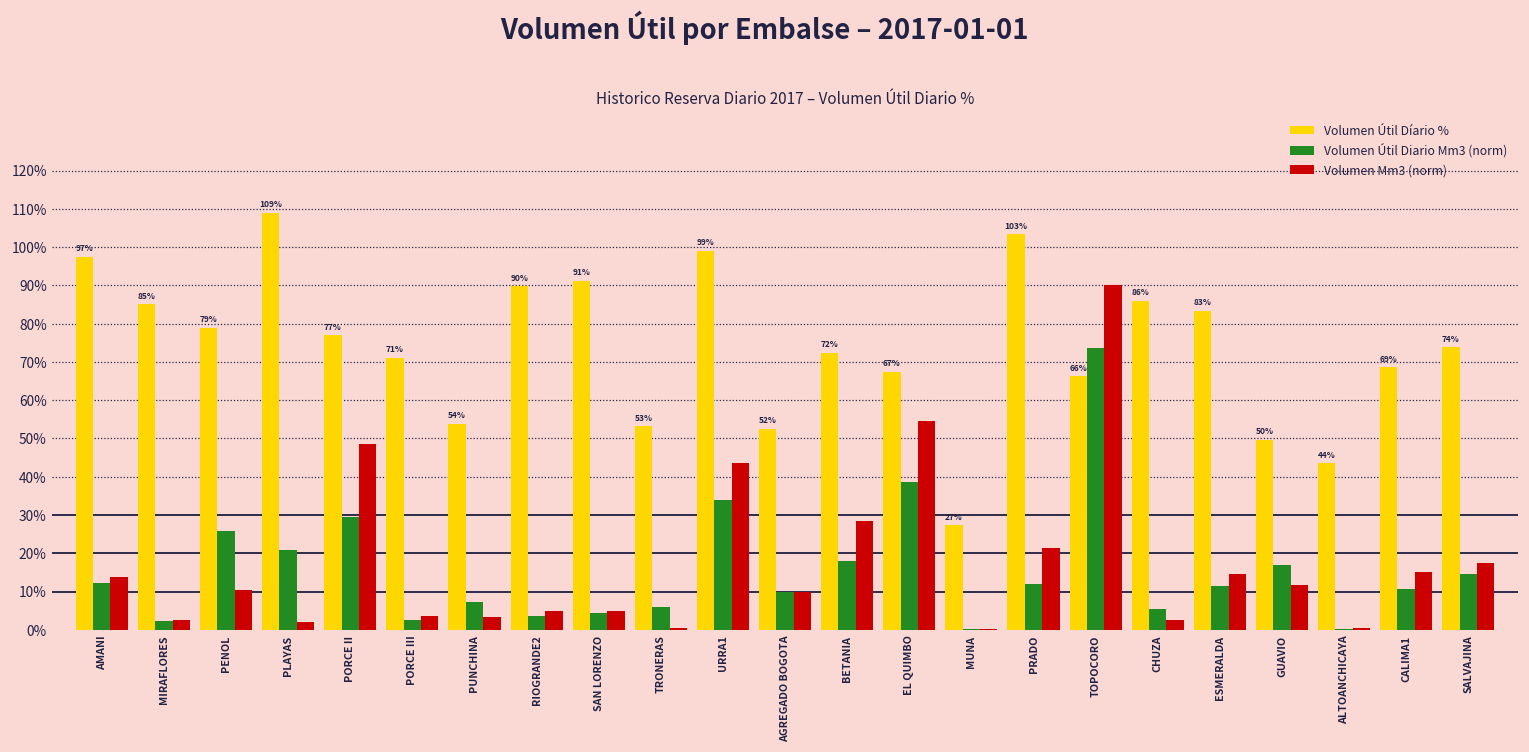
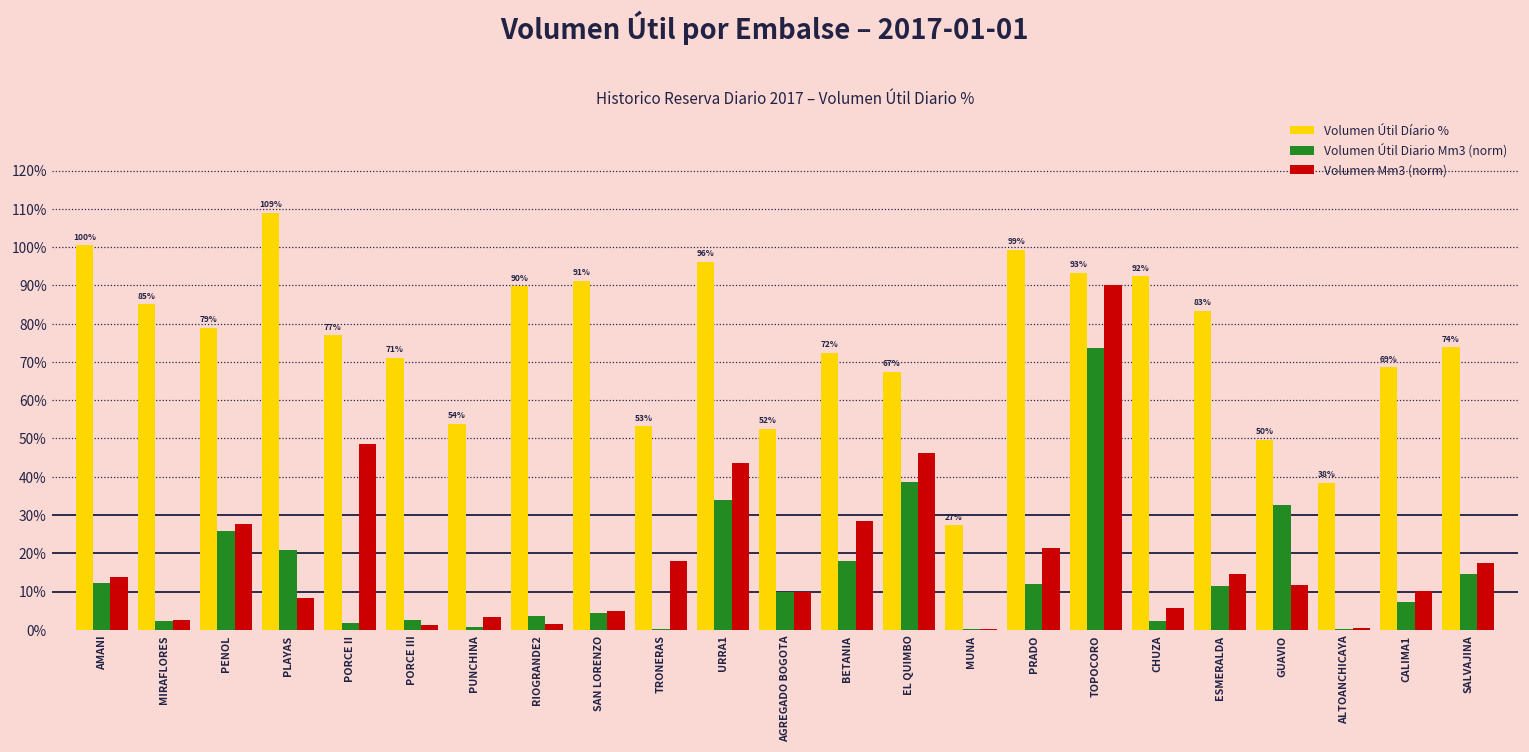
  {
    "Volumen Útil Díario %": {
-     "AMANI": "97%",
+     "AMANI": "100%",
      "MIRAFLORES": "85%",
      "PENOL": "79%",
      "PLAYAS": "109%",
      "PORCE II": "77%",
      "PORCE III": "71%",
      "PUNCHINA": "54%",
      "RIOGRANDE2": "90%",
      "SAN LORENZO": "91%",
      "TRONERAS": "53%",
-     "URRA1": "99%",
+     "URRA1": "96%",
      "AGREGADO BOGOTA": "52%",
      "BETANIA": "72%",
      "EL QUIMBO": "67%",
      "MUNA": "27%",
-     "PRADO": "103%",
-     "TOPOCORO": "66%",
-     "CHUZA": "86%",
+     "PRADO": "99%",
+     "TOPOCORO": "93%",
+     "CHUZA": "92%",
      "ESMERALDA": "83%",
      "GUAVIO": "50%",
-     "ALTOANCHICAYA": "44%",
+     "ALTOANCHICAYA": "38%",
      "CALIMA1": "69%",
      "SALVAJINA": "74%"
    },
    "Volumen Útil Diario Mm3 (norm)": {
      "AMANI": "12%",
      "MIRAFLORES": "2%",
      "PENOL": "26%",
      "PLAYAS": "21%",
-     "PORCE II": "30%",
+     "PORCE II": "2%",
      "PORCE III": "3%",
-     "PUNCHINA": "7%",
+     "PUNCHINA": "1%",
      "RIOGRANDE2": "4%",
      "SAN LORENZO": "4%",
-     "TRONERAS": "6%",
+     "TRONERAS": "0%",
      "URRA1": "34%",
      "AGREGADO BOGOTA": "10%",
      "BETANIA": "18%",
      "EL QUIMBO": "39%",
      "PRADO": "12%",
      "TOPOCORO": "74%",
-     "CHUZA": "5%",
+     "CHUZA": "2%",
      "ESMERALDA": "11%",
-     "GUAVIO": "17%",
-     "CALIMA1": "11%",
+     "GUAVIO": "33%",
+     "CALIMA1": "7%",
      "SALVAJINA": "15%"
    },
    "Volumen Mm3 (norm)": {
      "AMANI": "14%",
      "MIRAFLORES": "3%",
-     "PENOL": "10%",
-     "PLAYAS": "2%",
+     "PENOL": "28%",
+     "PLAYAS": "8%",
      "PORCE II": "48%",
-     "PORCE III": "4%",
+     "PORCE III": "1%",
      "PUNCHINA": "3%",
-     "RIOGRANDE2": "5%",
+     "RIOGRANDE2": "1%",
      "SAN LORENZO": "5%",
-     "TRONERAS": "1%",
+     "TRONERAS": "18%",
      "URRA1": "43%",
      "AGREGADO BOGOTA": "10%",
      "BETANIA": "28%",
-     "EL QUIMBO": "55%",
+     "EL QUIMBO": "46%",
      "PRADO": "21%",
      "TOPOCORO": "90%",
-     "CHUZA": "2%",
+     "CHUZA": "6%",
      "ESMERALDA": "15%",
      "GUAVIO": "12%",
-     "CALIMA1": "15%",
+     "CALIMA1": "10%",
      "SALVAJINA": "17%"
    }
  }
